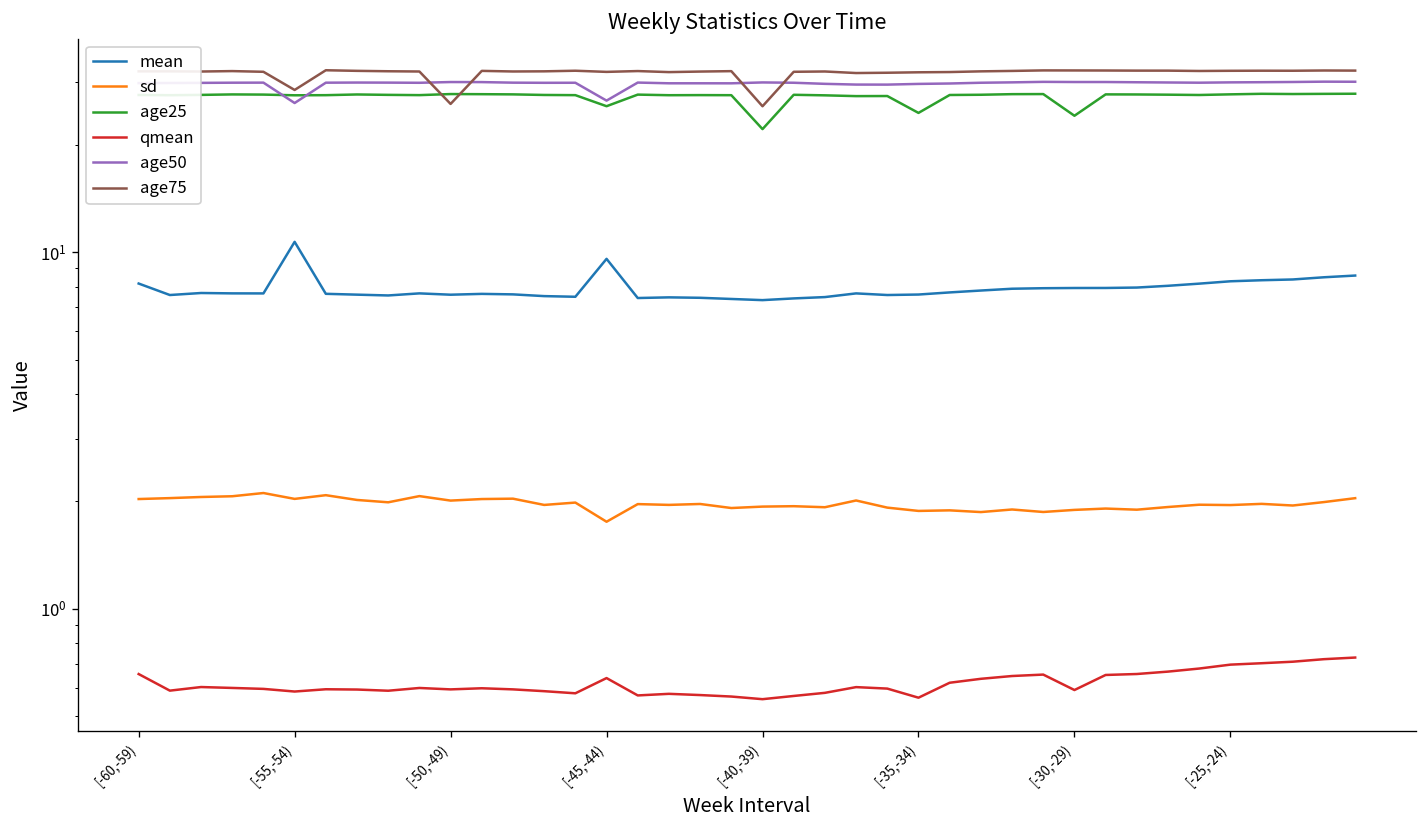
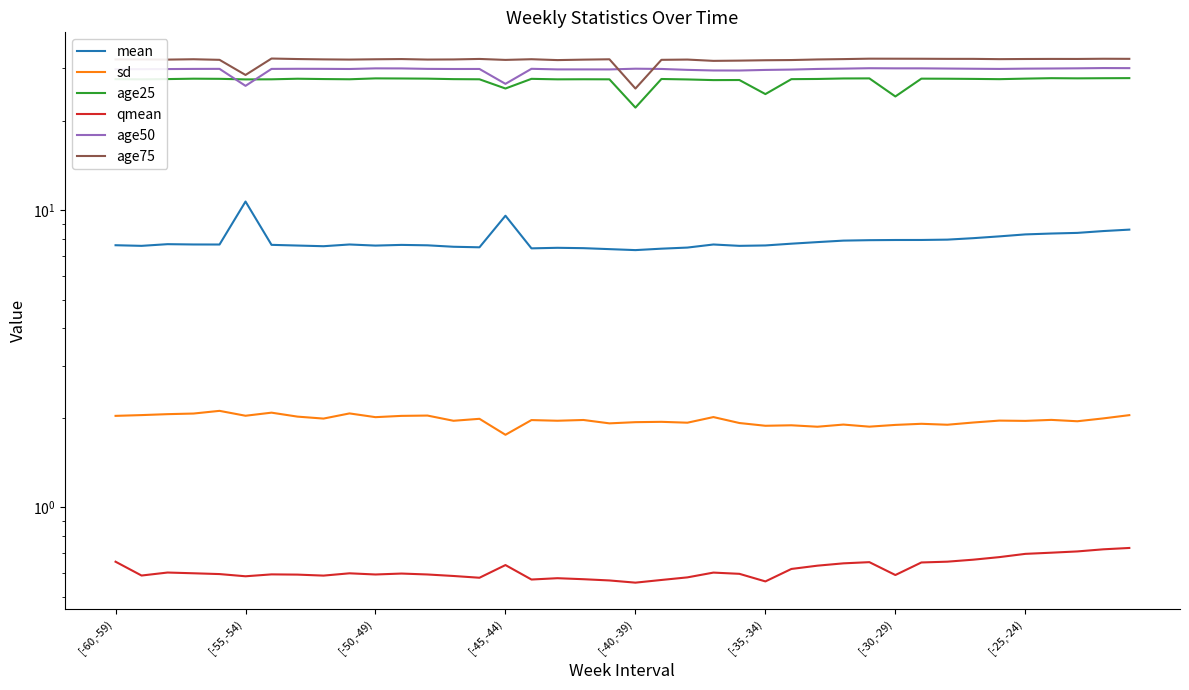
  {
    "mean": {
-     "[-60,-59)": 8.2,
+     "[-60,-59)": 7.6,
      "[-55,-54)": 10.7,
      "[-50,-49)": 7.6,
      "[-45,-44)": 9.6,
      "[-40,-39)": 7.3,
      "[-35,-34)": 7.6,
      "[-30,-29)": 7.9,
      "[-25,-24)": 8.3
    },
    "sd": {
      "[-60,-59)": 2.0,
      "[-55,-54)": 2.0,
      "[-50,-49)": 2.0,
      "[-45,-44)": 1.8,
      "[-40,-39)": 1.9,
      "[-35,-34)": 1.9,
      "[-30,-29)": 1.9,
      "[-25,-24)": 2.0
    },
    "age25": {
      "[-55,-54)": 28,
      "[-50,-49)": 28,
      "[-45,-44)": 26,
      "[-40,-39)": 22,
      "[-35,-34)": 25,
      "[-30,-29)": 24,
      "[-25,-24)": 28
    },
    "qmean": {
      "[-60,-59)": 0.66,
      "[-55,-54)": 0.59,
      "[-50,-49)": 0.6,
      "[-45,-44)": 0.64,
      "[-40,-39)": 0.56,
      "[-35,-34)": 0.56,
      "[-30,-29)": 0.6,
      "[-25,-24)": 0.7
    },
    "age50": {
      "[-55,-54)": 26,
      "[-50,-49)": 30,
      "[-45,-44)": 27,
      "[-40,-39)": 30,
      "[-35,-34)": 30,
      "[-30,-29)": 30,
      "[-25,-24)": 30
    },
    "age75": {
      "[-55,-54)": 29,
-     "[-50,-49)": 26,
+     "[-50,-49)": 32,
      "[-45,-44)": 32,
      "[-40,-39)": 26,
      "[-35,-34)": 32,
      "[-30,-29)": 32,
      "[-25,-24)": 32
    }
  }
